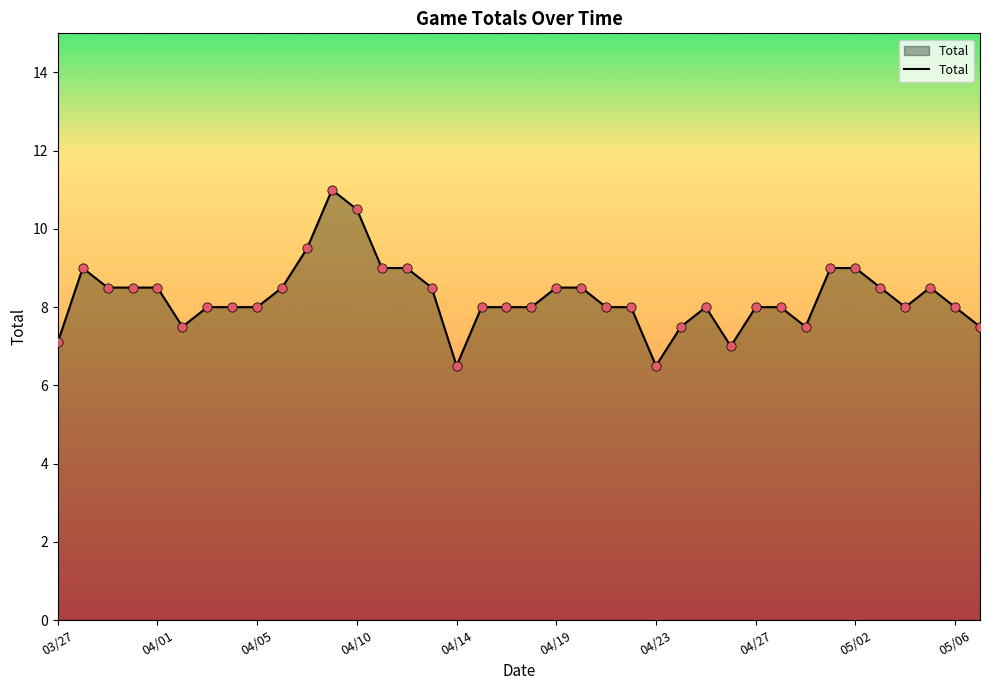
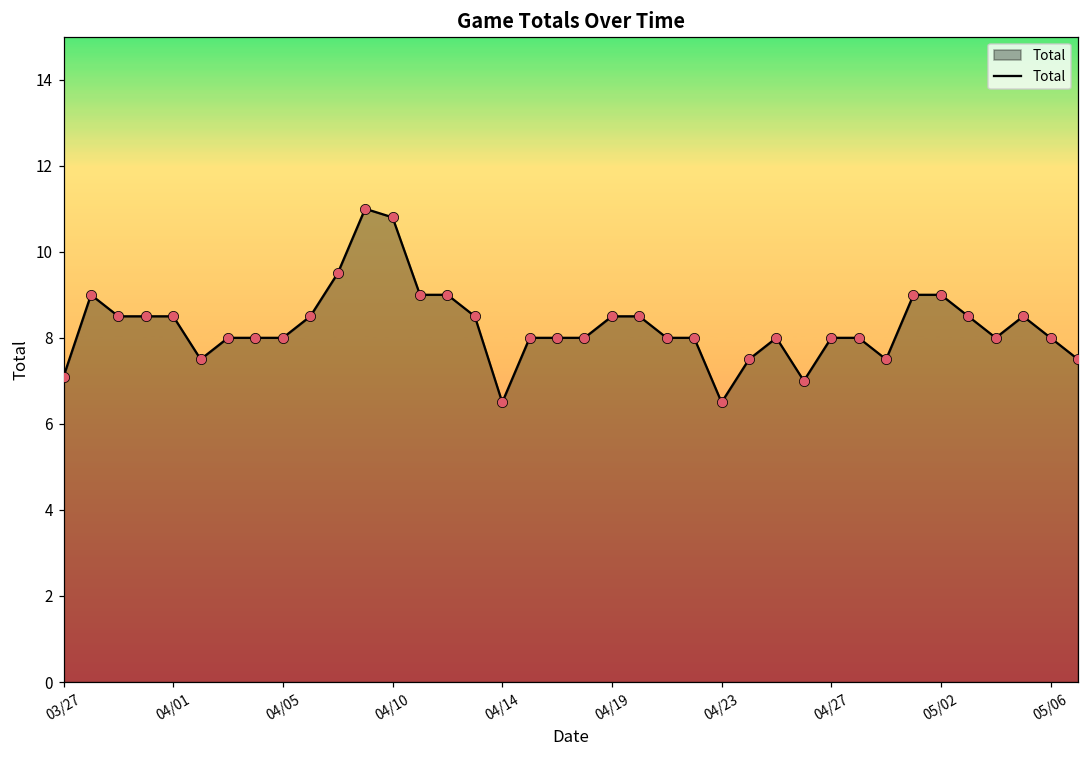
  {
    "03/27": 7.1,
    "04/01": 8.5,
    "04/05": 8.0,
-   "04/10": 10.5,
+   "04/10": 10.8,
    "04/14": 6.5,
    "04/19": 8.5,
    "04/23": 6.5,
    "04/27": 8.0,
    "05/02": 9.0,
    "05/06": 8.0
  }
